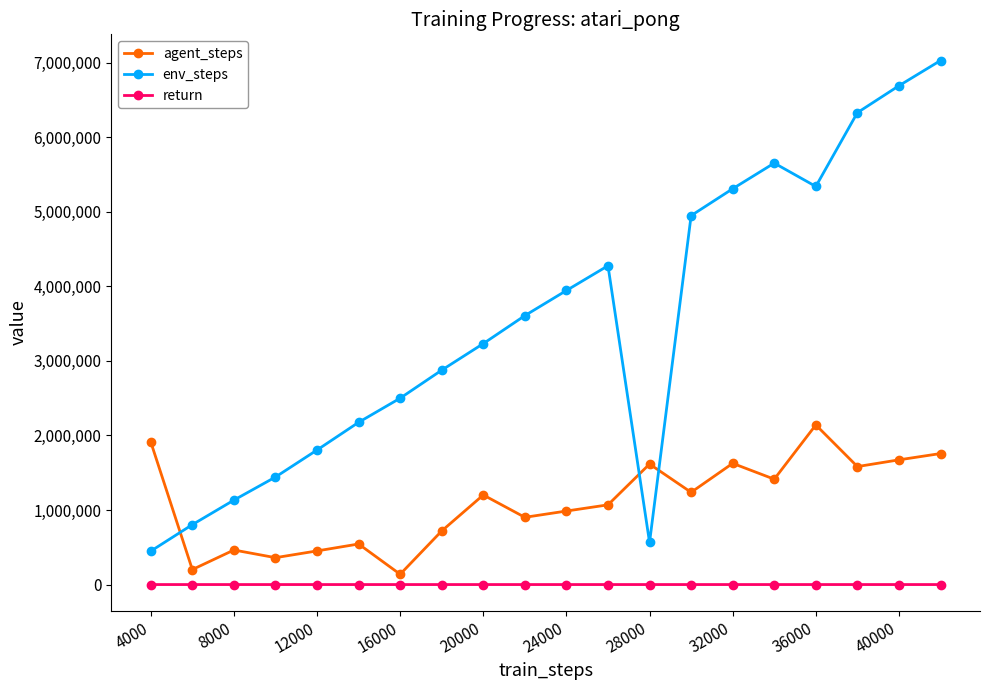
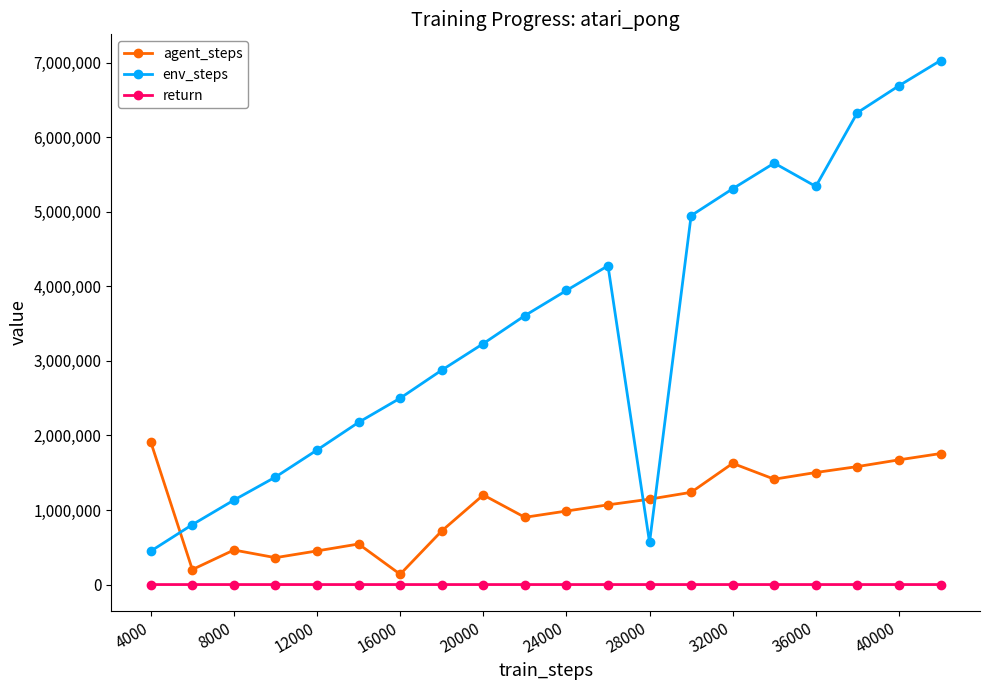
  {
    "agent_steps": {
      "4000": "1,900,000",
      "8000": "500,000",
      "12000": "500,000",
      "16000": "100,000",
      "20000": "1,200,000",
      "24000": "1,000,000",
-     "28000": "1,600,000",
+     "28000": "1,100,000",
      "32000": "1,600,000",
-     "36000": "2,100,000",
+     "36000": "1,500,000",
      "40000": "1,700,000"
    },
    "env_steps": {
      "4000": "400,000",
      "8000": "1,100,000",
      "12000": "1,800,000",
      "16000": "2,500,000",
      "20000": "3,200,000",
      "24000": "3,900,000",
      "28000": "600,000",
      "32000": "5,300,000",
      "36000": "5,300,000",
      "40000": "6,700,000"
    },
    "return": {
      "4000": "0",
      "8000": "0",
      "12000": "0",
      "16000": "0",
      "20000": "0",
      "24000": "0",
      "28000": "0",
      "32000": "0",
      "36000": "0",
      "40000": "0"
    }
  }
